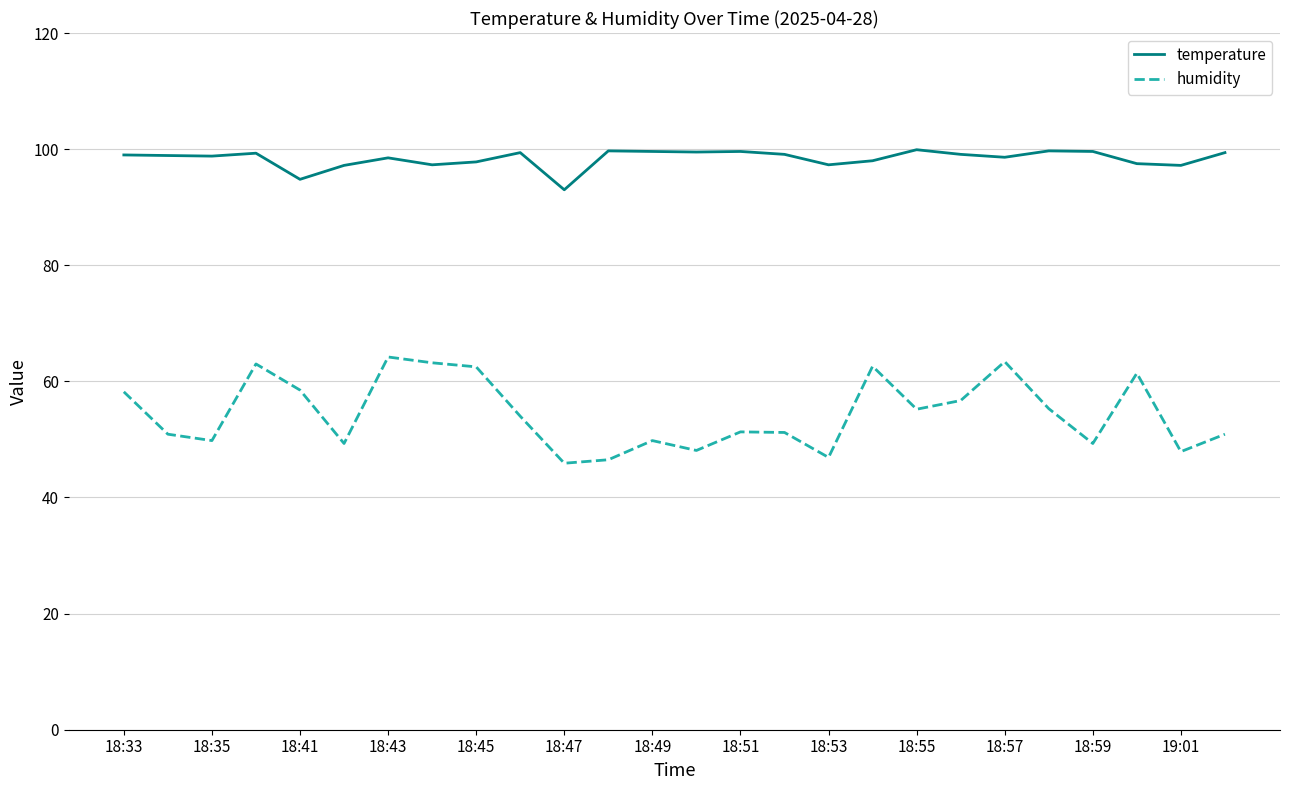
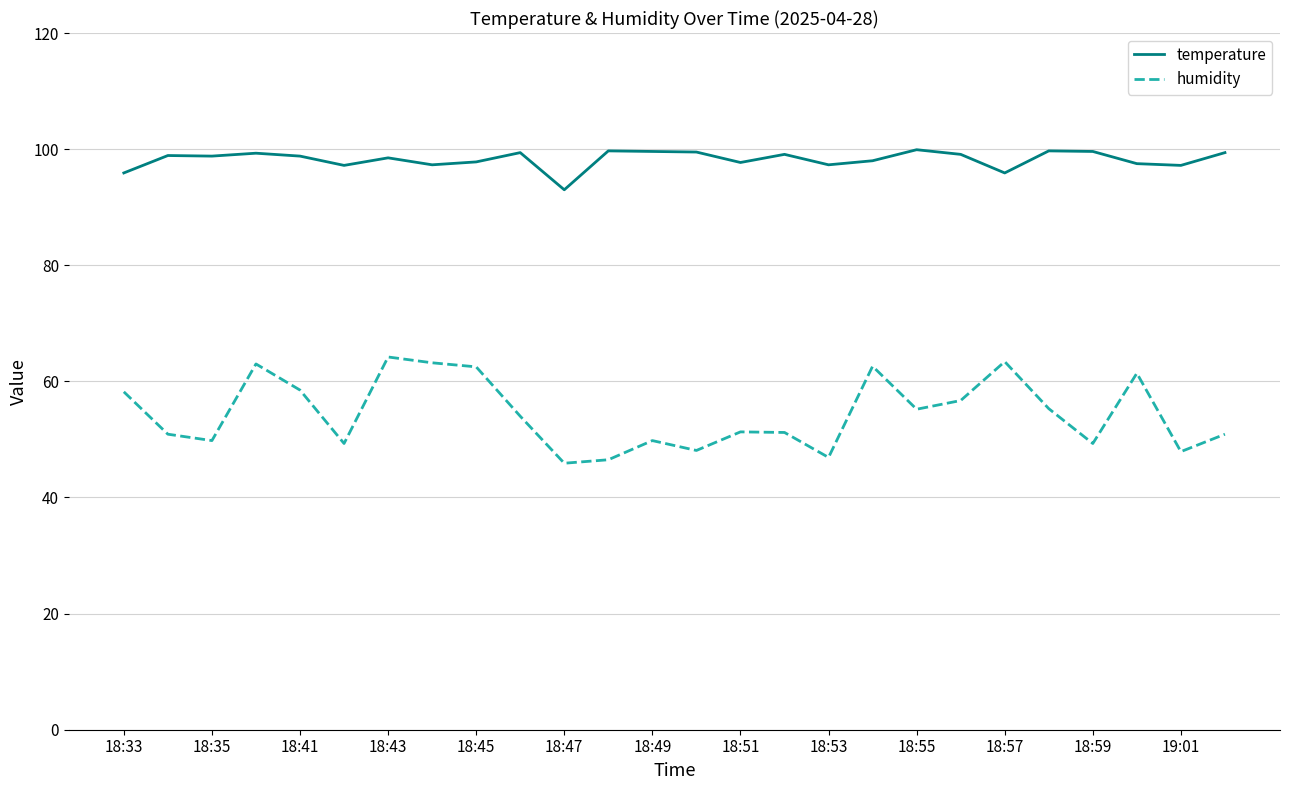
  {
    "temperature": {
-     "18:33": 99,
+     "18:33": 96,
      "18:35": 99,
-     "18:41": 95,
+     "18:41": 99,
      "18:43": 99,
      "18:45": 98,
      "18:47": 93,
      "18:49": 100,
-     "18:51": 100,
+     "18:51": 98,
      "18:53": 97,
      "18:55": 100,
-     "18:57": 99,
+     "18:57": 96,
      "18:59": 100,
      "19:01": 97
    },
    "humidity": {
      "18:33": 58,
      "18:35": 50,
      "18:41": 59,
      "18:43": 64,
      "18:45": 63,
      "18:47": 46,
      "18:49": 50,
      "18:51": 51,
      "18:53": 47,
      "18:55": 55,
      "18:57": 63,
      "18:59": 49,
      "19:01": 48
    }
  }
